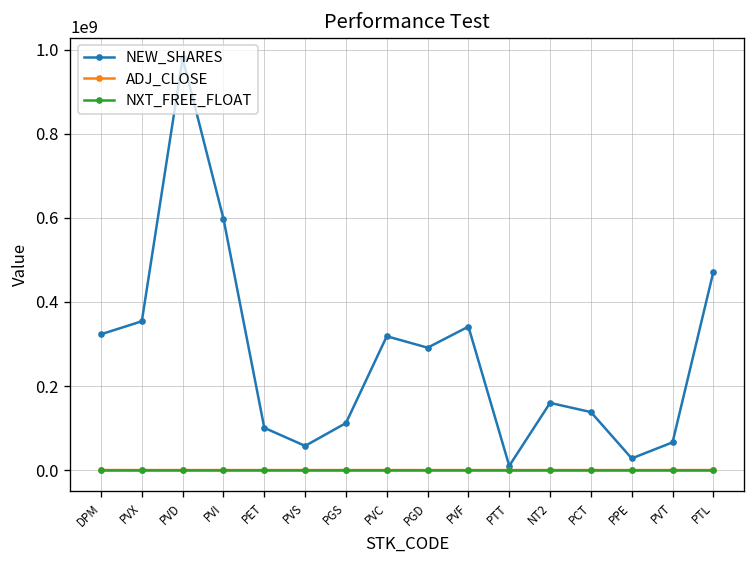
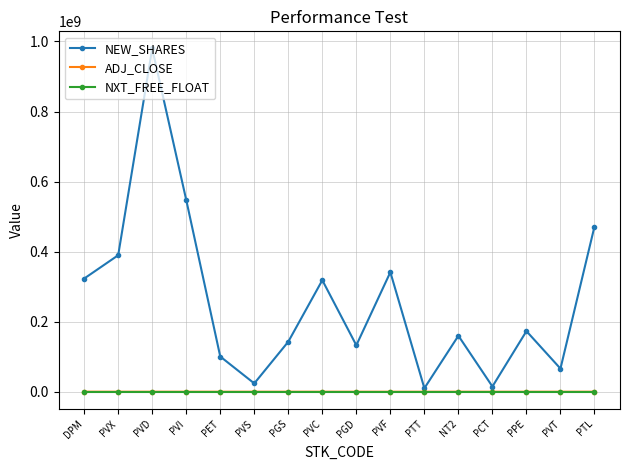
  {
    "NEW_SHARES": {
      "DPM": 320000000,
-     "PVX": 350000000,
-     "PVI": 600000000,
+     "PVX": 390000000,
+     "PVI": 550000000,
      "PET": 100000000,
-     "PVS": 60000000,
-     "PGS": 110000000,
+     "PVS": 20000000,
+     "PGS": 140000000,
      "PVC": 320000000,
-     "PGD": 290000000,
+     "PGD": 130000000,
      "PVF": 340000000,
      "PTT": 10000000,
      "NT2": 160000000,
-     "PCT": 140000000,
-     "PPE": 30000000,
+     "PCT": 10000000,
+     "PPE": 170000000,
      "PVT": 70000000,
      "PTL": 470000000
    },
    "NXT_FREE_FLOAT": {
      "DPM": 0,
      "PVX": 0,
      "PVD": 0,
      "PVI": 0,
      "PET": 0,
      "PVS": 0,
      "PGS": 0,
      "PVC": 0,
      "PGD": 0,
      "PVF": 0,
      "PTT": 0,
      "NT2": 0,
      "PCT": 0,
      "PPE": 0,
      "PVT": 0,
      "PTL": 0
    }
  }
